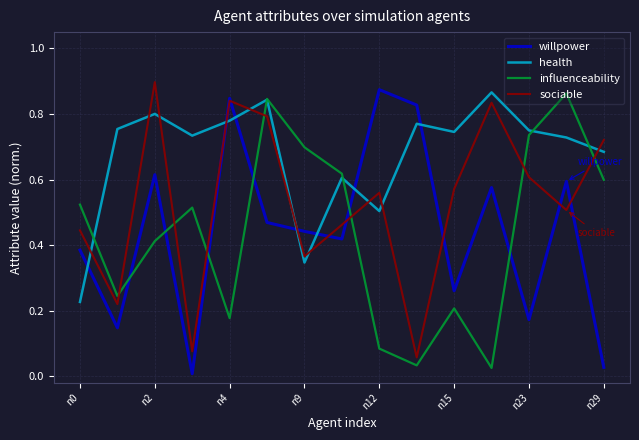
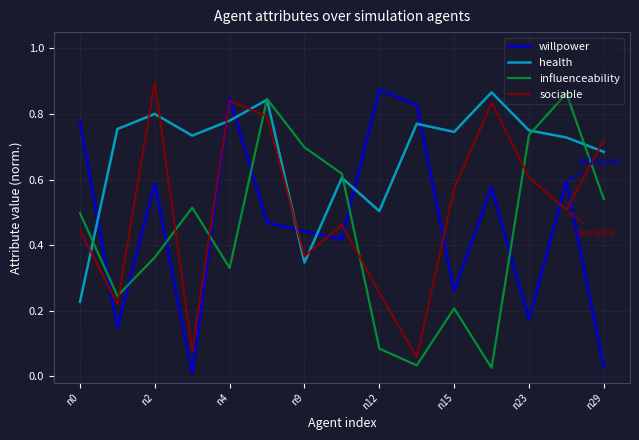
  {
    "willpower": {
-     "n0": 0.38,
-     "n2": 0.61,
+     "n0": 0.78,
+     "n2": 0.59,
      "n9": 0.44,
      "n12": 0.87,
      "n15": 0.26,
      "n23": 0.17,
      "n29": 0.03
    },
    "health": {
      "n0": 0.23,
      "n2": 0.80,
      "n4": 0.78,
      "n9": 0.35,
      "n12": 0.50,
      "n15": 0.75,
      "n23": 0.75,
      "n29": 0.68
    },
    "influenceability": {
-     "n0": 0.52,
-     "n2": 0.41,
-     "n4": 0.18,
+     "n0": 0.50,
+     "n2": 0.36,
+     "n4": 0.33,
      "n9": 0.70,
      "n12": 0.08,
      "n15": 0.21,
      "n23": 0.74,
-     "n29": 0.60
+     "n29": 0.54
    },
    "sociable": {
      "n0": 0.45,
      "n2": 0.90,
      "n9": 0.37,
-     "n12": 0.56,
+     "n12": 0.25,
      "n15": 0.57,
      "n23": 0.61,
      "n29": 0.72
    }
  }
